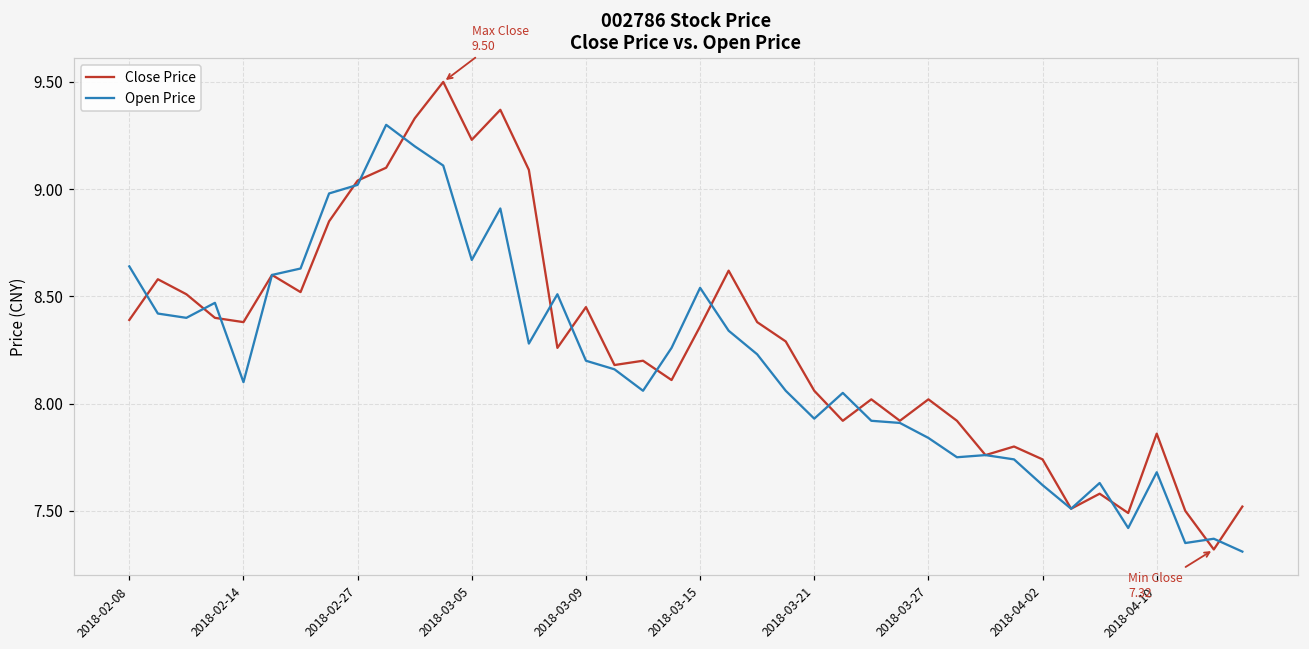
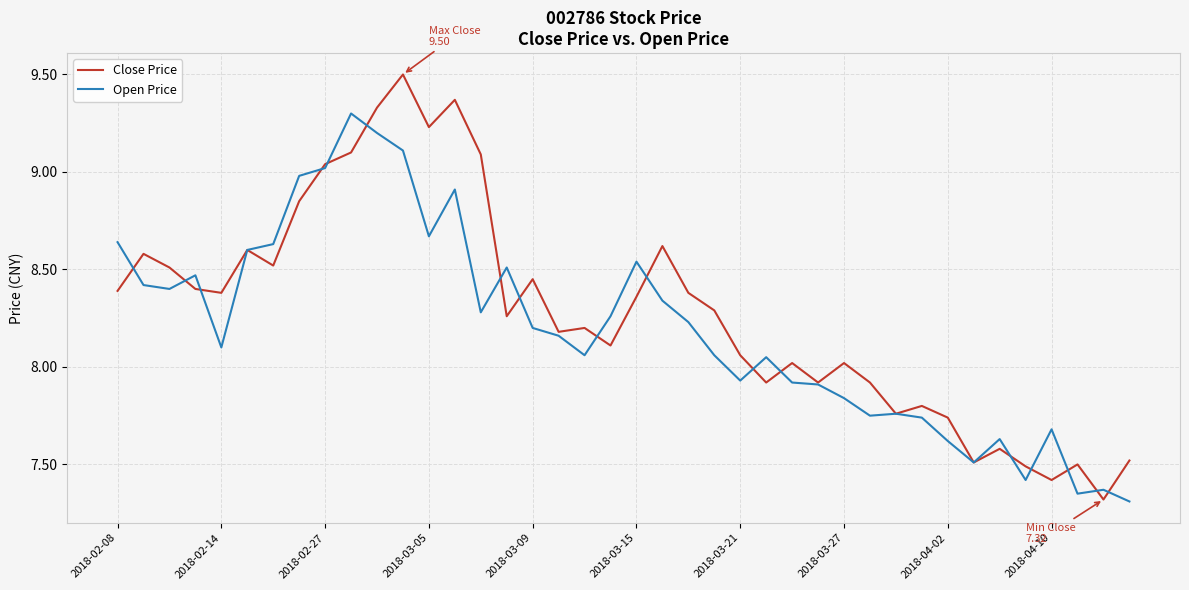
  {
    "Close Price": {
      "2018-02-08": 8.39,
      "2018-02-14": 8.38,
      "2018-02-27": 9.04,
      "2018-03-05": 9.23,
      "2018-03-09": 8.45,
      "2018-03-15": 8.36,
      "2018-03-21": 8.06,
      "2018-03-27": 8.02,
      "2018-04-02": 7.74,
-     "2018-04-10": 7.86
+     "2018-04-10": 7.42
    },
    "Open Price": {
      "2018-02-08": 8.64,
      "2018-02-14": 8.10,
      "2018-02-27": 9.02,
      "2018-03-05": 8.67,
      "2018-03-09": 8.20,
      "2018-03-15": 8.54,
      "2018-03-21": 7.93,
      "2018-03-27": 7.84,
      "2018-04-02": 7.62,
      "2018-04-10": 7.68
    }
  }
